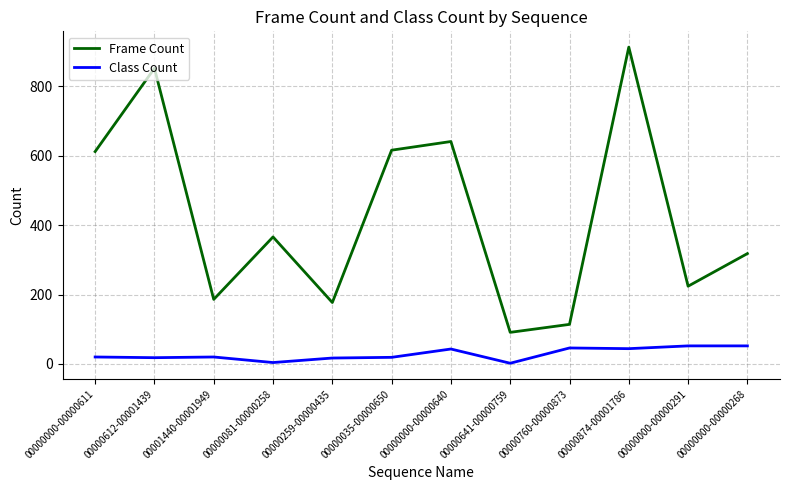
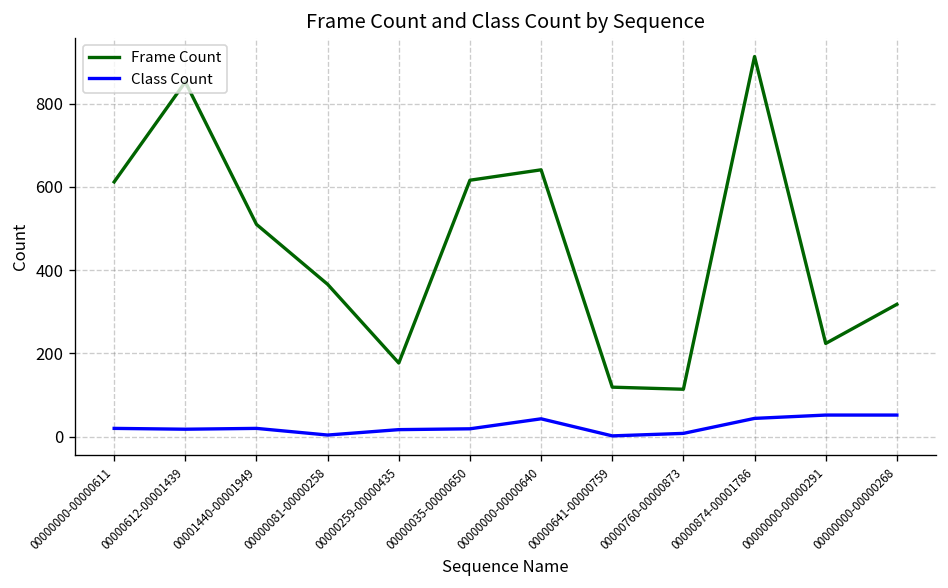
  {
    "Frame Count": {
      "00000000-00000611": 610,
-     "00001440-00001949": 190,
+     "00001440-00001949": 510,
      "00000081-00000258": 370,
      "00000259-00000435": 180,
      "00000035-00000650": 620,
      "00000000-00000640": 640,
-     "00000641-00000759": 90,
+     "00000641-00000759": 120,
      "00000760-00000873": 110,
      "00000874-00001786": 910,
      "00000000-00000291": 220,
      "00000000-00000268": 320
    },
    "Class Count": {
      "00000000-00000611": 20,
      "00000612-00001439": 20,
      "00001440-00001949": 20,
      "00000081-00000258": 0,
      "00000259-00000435": 20,
      "00000035-00000650": 20,
      "00000000-00000640": 40,
      "00000641-00000759": 0,
-     "00000760-00000873": 50,
+     "00000760-00000873": 10,
      "00000874-00001786": 40,
      "00000000-00000291": 50,
      "00000000-00000268": 50
    }
  }
